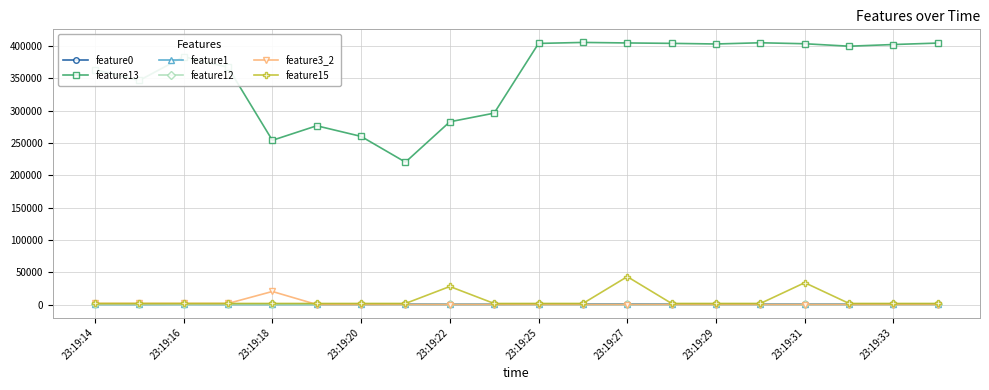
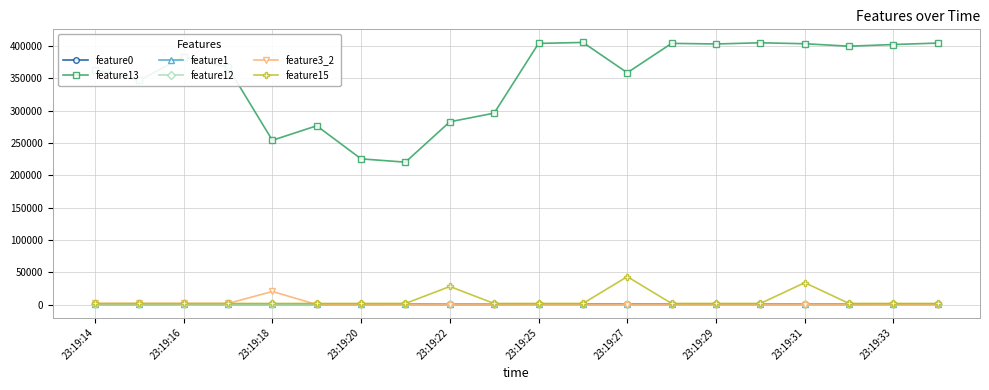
  {
    "feature13": {
      "23:19:18": 250000,
-     "23:19:20": 260000,
+     "23:19:20": 230000,
      "23:19:22": 280000,
      "23:19:25": 400000,
-     "23:19:27": 400000,
+     "23:19:27": 360000,
      "23:19:29": 400000,
      "23:19:31": 400000,
      "23:19:33": 400000
    },
    "feature3_2": {
      "23:19:18": 20000
    },
    "feature15": {
      "23:19:22": 30000,
      "23:19:27": 40000,
      "23:19:31": 30000
    }
  }
